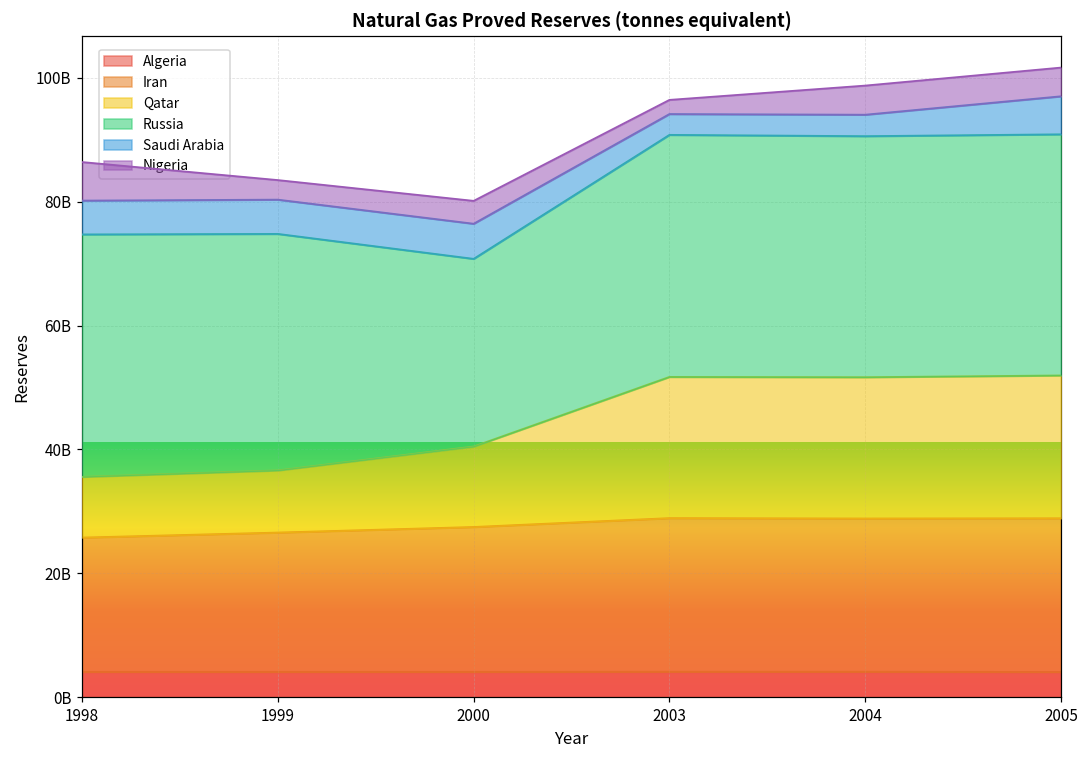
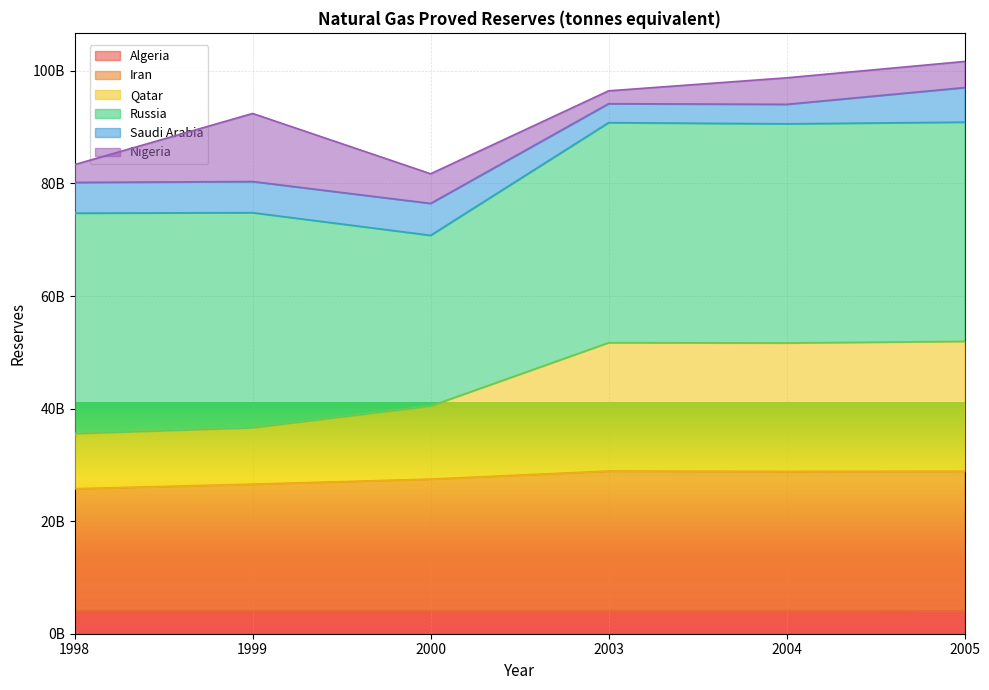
  {
    "Qatar": {
      "1998": 10000000000,
      "1999": 10000000000,
      "2000": 13000000000,
      "2003": 23000000000,
      "2004": 23000000000,
      "2005": 23000000000
    },
    "Russia": {
      "1998": 39000000000,
      "1999": 38000000000,
      "2000": 30000000000,
      "2003": 39000000000,
      "2004": 39000000000,
      "2005": 39000000000
    },
    "Saudi Arabia": {
      "1998": 5000000000,
      "1999": 6000000000,
      "2000": 6000000000,
      "2003": 3000000000,
      "2004": 3000000000,
      "2005": 6000000000
    },
    "Nigeria": {
-     "1998": 6000000000,
-     "1999": 3000000000,
-     "2000": 4000000000,
+     "1998": 3000000000,
+     "1999": 12000000000,
+     "2000": 5000000000,
      "2003": 2000000000,
      "2004": 5000000000,
      "2005": 5000000000
    }
  }
